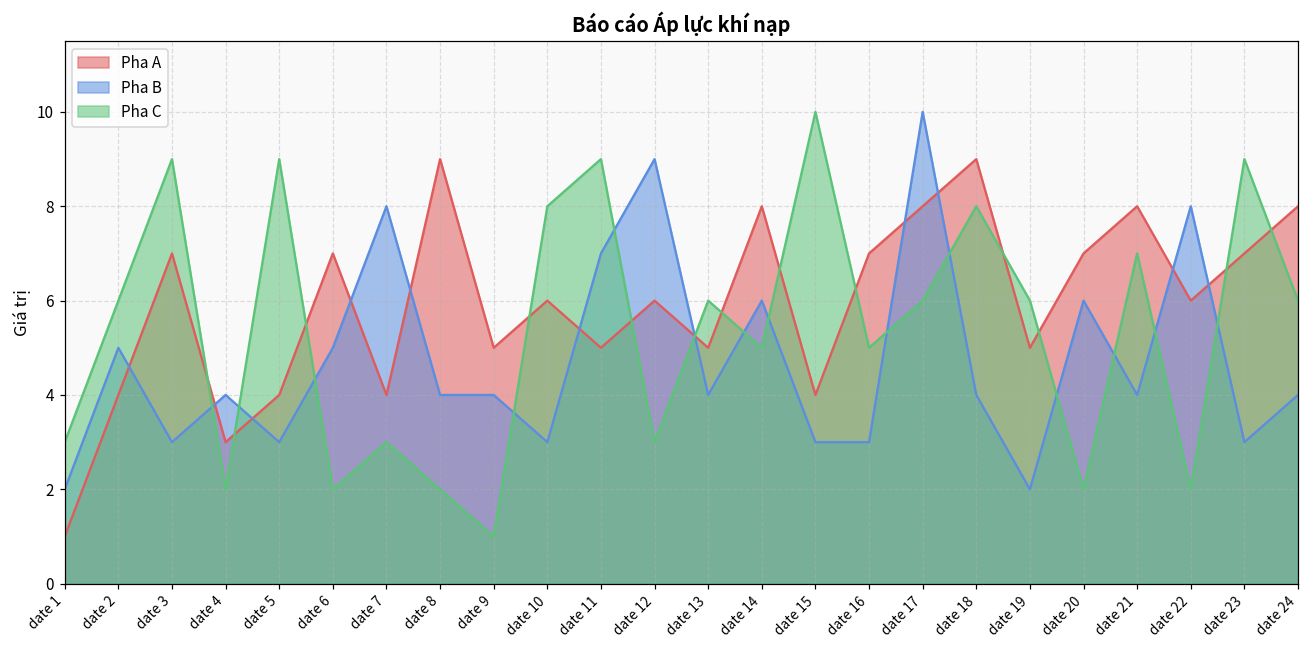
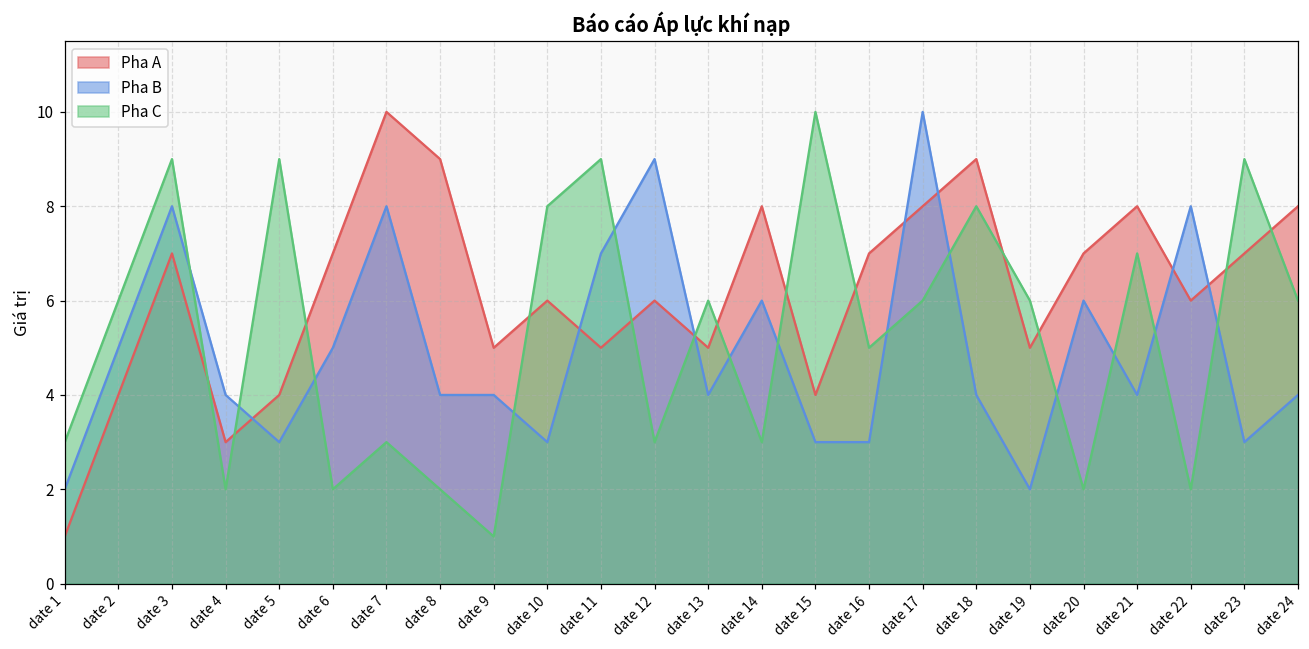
  {
    "Pha A": {
      "date 1": 1,
      "date 2": 4,
      "date 3": 7,
      "date 4": 3,
      "date 5": 4,
      "date 6": 7,
-     "date 7": 4,
+     "date 7": 10,
      "date 8": 9,
      "date 9": 5,
      "date 10": 6,
      "date 11": 5,
      "date 12": 6,
      "date 13": 5,
      "date 14": 8,
      "date 15": 4,
      "date 16": 7,
      "date 17": 8,
      "date 18": 9,
      "date 19": 5,
      "date 20": 7,
      "date 21": 8,
      "date 22": 6,
      "date 23": 7,
      "date 24": 8
    },
    "Pha B": {
      "date 1": 2,
      "date 2": 5,
-     "date 3": 3,
+     "date 3": 8,
      "date 4": 4,
      "date 5": 3,
      "date 6": 5,
      "date 7": 8,
      "date 8": 4,
      "date 9": 4,
      "date 10": 3,
      "date 11": 7,
      "date 12": 9,
      "date 13": 4,
      "date 14": 6,
      "date 15": 3,
      "date 16": 3,
      "date 17": 10,
      "date 18": 4,
      "date 19": 2,
      "date 20": 6,
      "date 21": 4,
      "date 22": 8,
      "date 23": 3,
      "date 24": 4
    },
    "Pha C": {
      "date 1": 3,
      "date 2": 6,
      "date 3": 9,
      "date 4": 2,
      "date 5": 9,
      "date 6": 2,
      "date 7": 3,
      "date 8": 2,
      "date 9": 1,
      "date 10": 8,
      "date 11": 9,
      "date 12": 3,
      "date 13": 6,
-     "date 14": 5,
+     "date 14": 3,
      "date 15": 10,
      "date 16": 5,
      "date 17": 6,
      "date 18": 8,
      "date 19": 6,
      "date 20": 2,
      "date 21": 7,
      "date 22": 2,
      "date 23": 9,
      "date 24": 6
    }
  }
